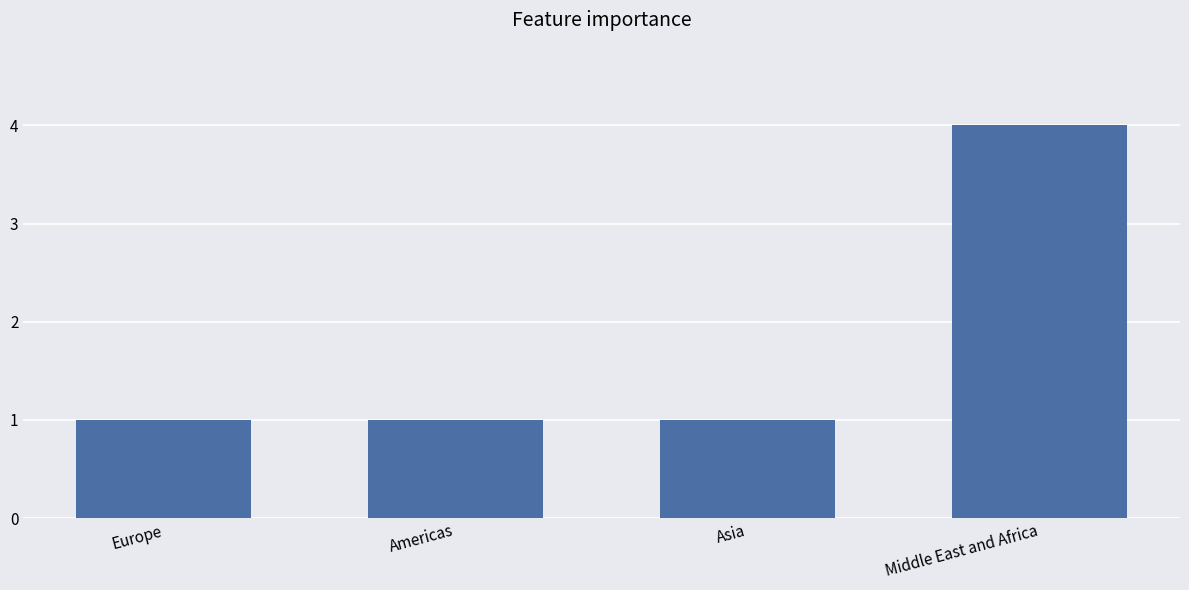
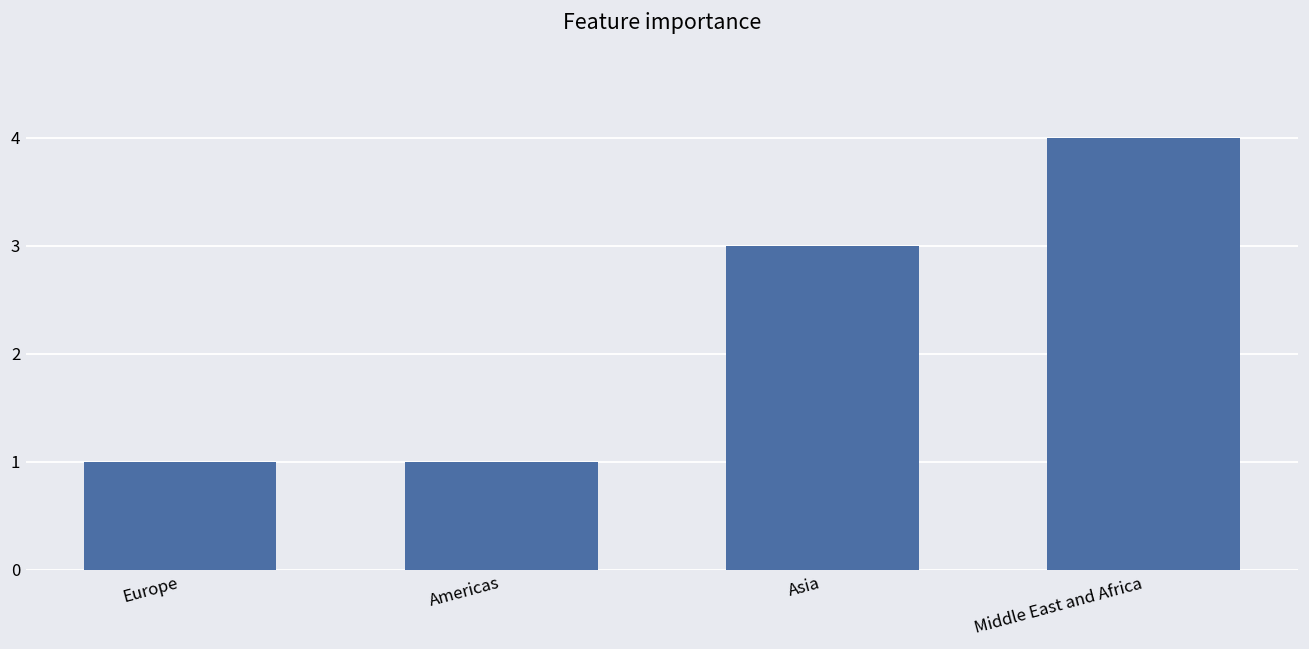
  {
    "Europe": 1,
    "Americas": 1,
-   "Asia": 1,
+   "Asia": 3,
    "Middle East and Africa": 4
  }
